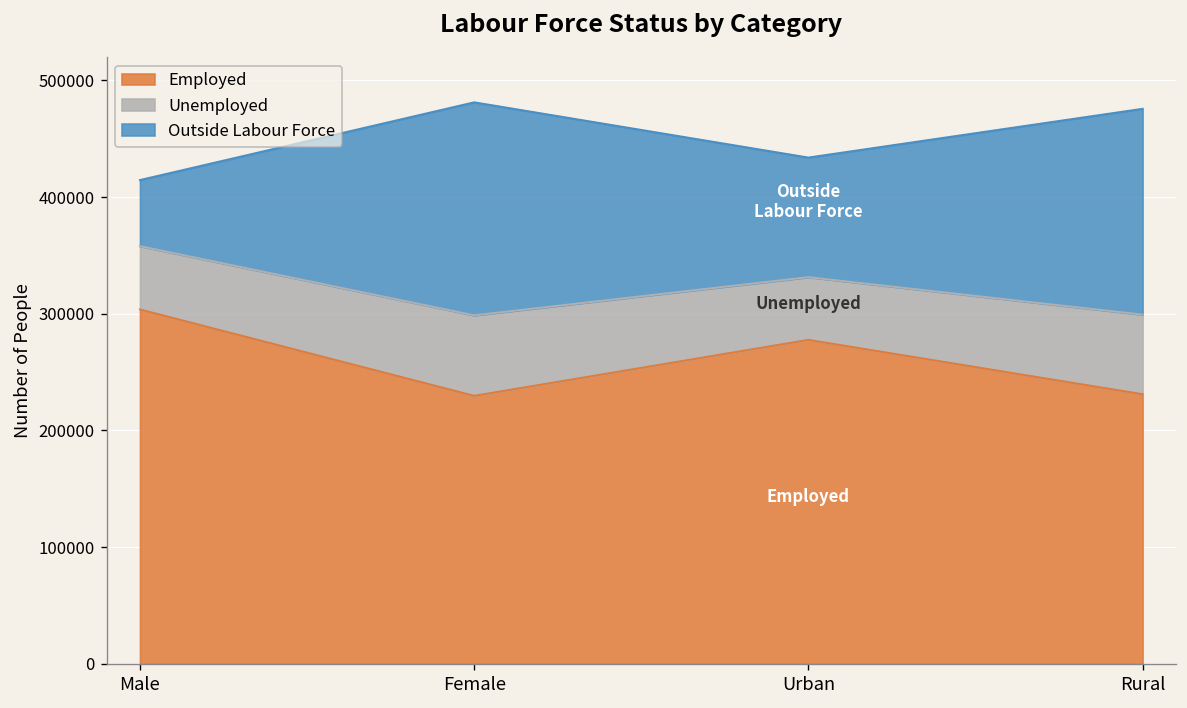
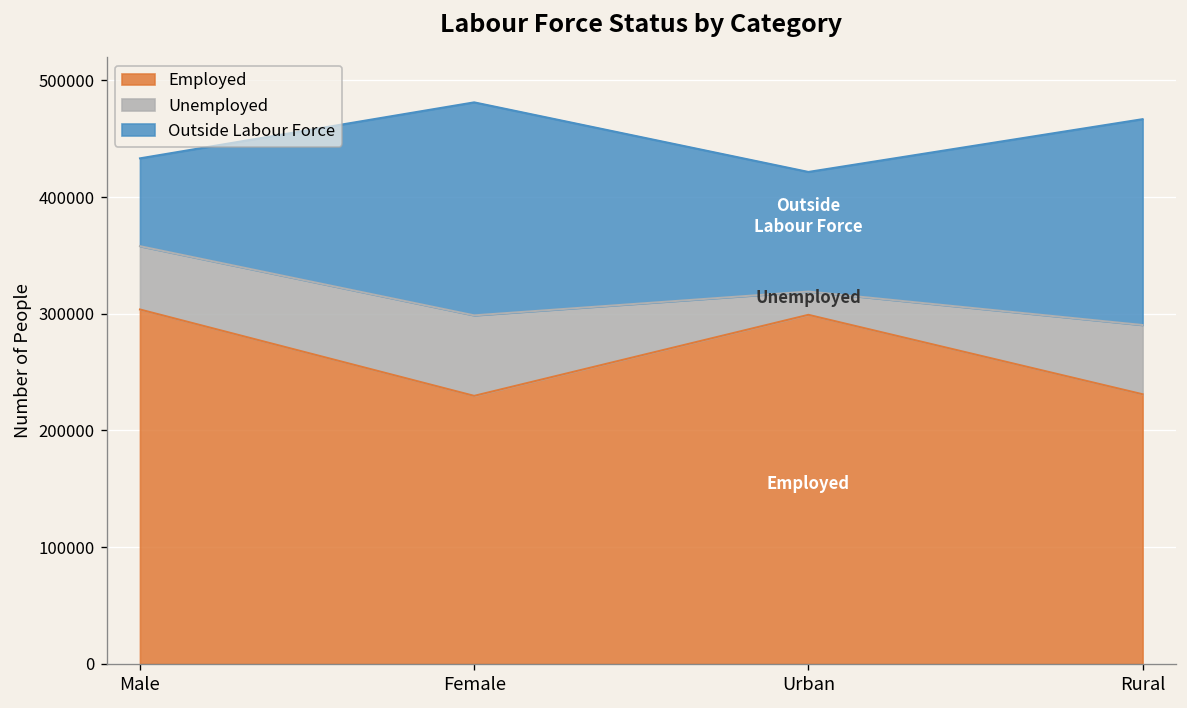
  {
    "Employed": {
      "Male": 300000,
      "Female": 230000,
-     "Urban": 280000,
+     "Urban": 300000,
      "Rural": 230000
    },
    "Unemployed": {
      "Male": 50000,
      "Female": 70000,
-     "Urban": 50000,
-     "Rural": 70000
+     "Urban": 20000,
+     "Rural": 60000
    },
    "Outside Labour Force": {
-     "Male": 60000,
+     "Male": 80000,
      "Female": 180000,
      "Urban": 100000,
      "Rural": 180000
    }
  }
